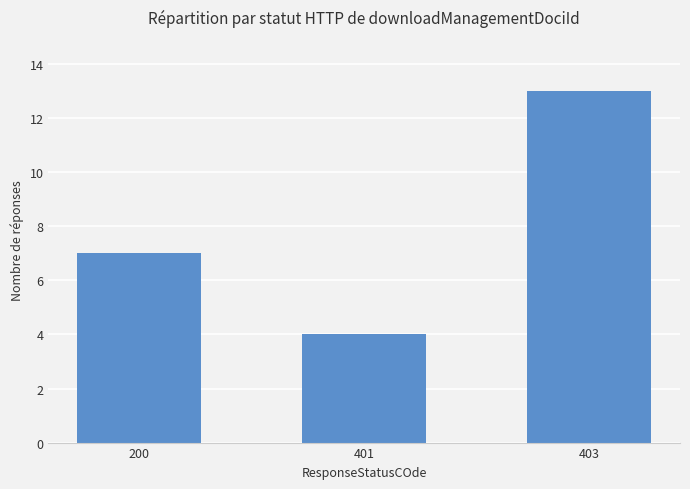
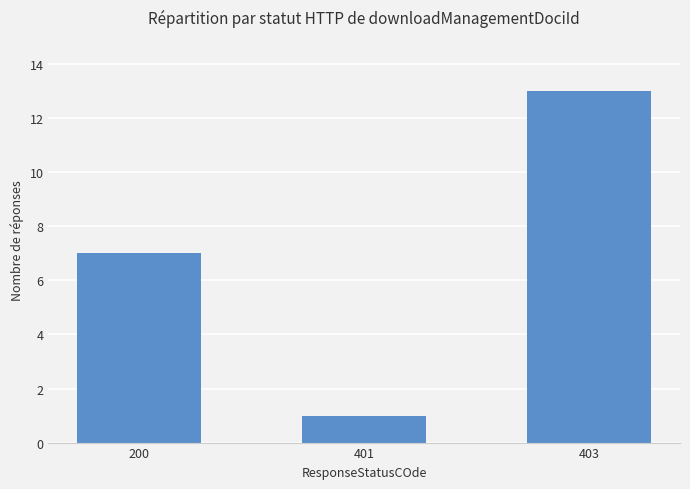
  {
    "200": 7,
-   "401": 4,
+   "401": 1,
    "403": 13
  }
